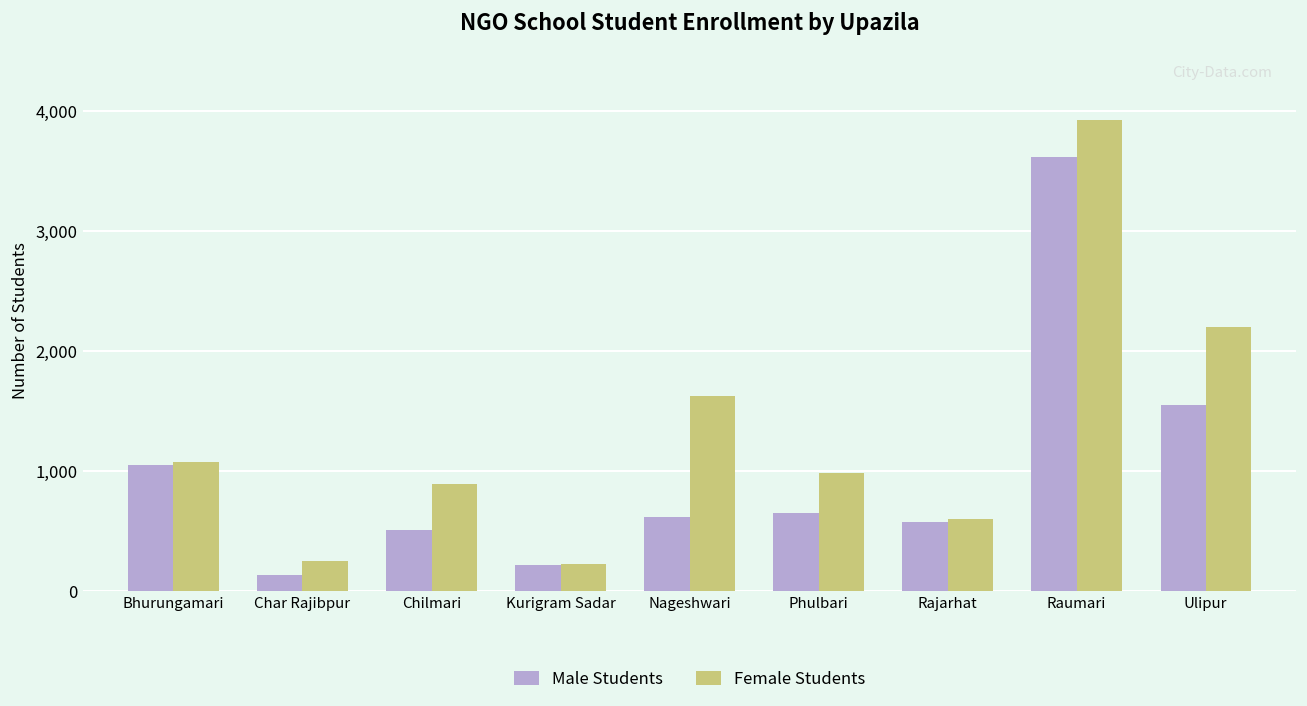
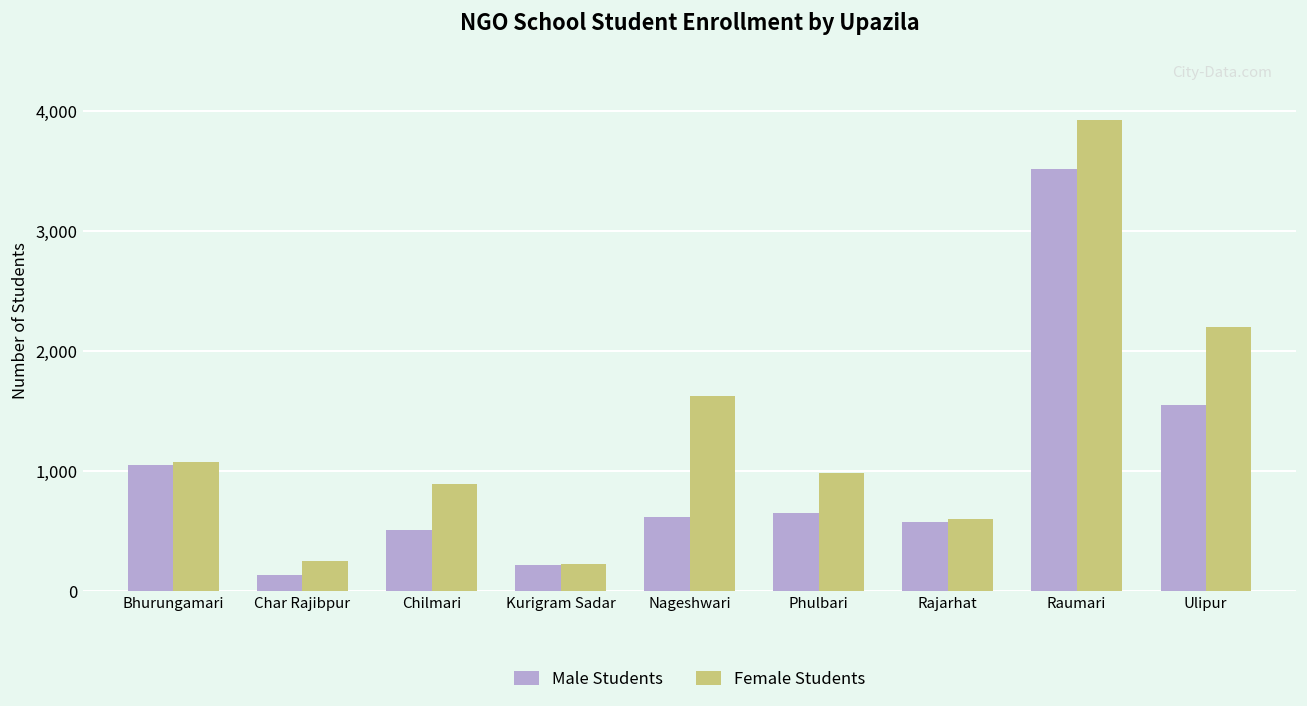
  {
    "Male Students": {
      "Bhurungamari": "1,000",
      "Char Rajibpur": "100",
      "Chilmari": "500",
      "Kurigram Sadar": "200",
      "Nageshwari": "600",
      "Phulbari": "600",
      "Rajarhat": "600",
-     "Raumari": "3,600",
+     "Raumari": "3,500",
      "Ulipur": "1,600"
    },
    "Female Students": {
      "Bhurungamari": "1,100",
      "Char Rajibpur": "300",
      "Chilmari": "900",
      "Kurigram Sadar": "200",
      "Nageshwari": "1,600",
      "Phulbari": "1,000",
      "Rajarhat": "600",
      "Raumari": "3,900",
      "Ulipur": "2,200"
    }
  }
